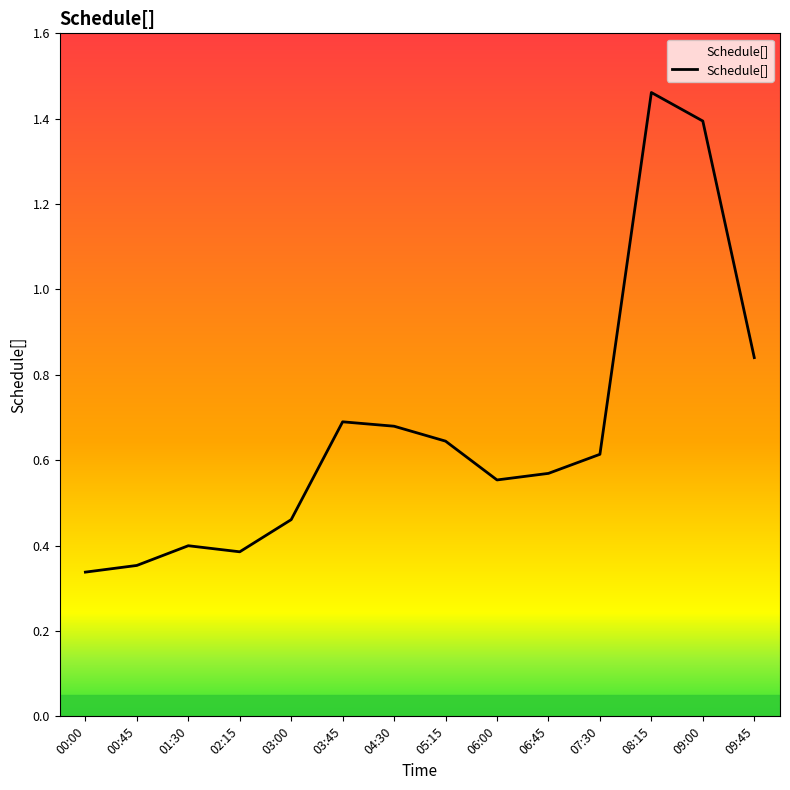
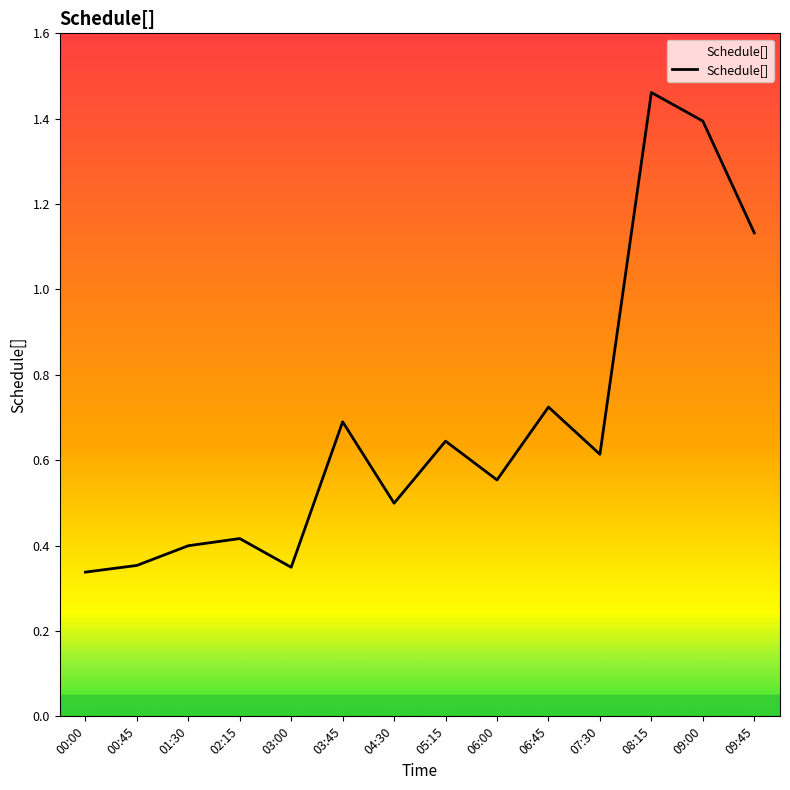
  {
    "00:00": 0.34,
    "00:45": 0.35,
    "01:30": 0.40,
-   "02:15": 0.39,
-   "03:00": 0.46,
+   "02:15": 0.42,
+   "03:00": 0.35,
    "03:45": 0.69,
-   "04:30": 0.68,
+   "04:30": 0.50,
    "05:15": 0.64,
    "06:00": 0.55,
-   "06:45": 0.57,
+   "06:45": 0.72,
    "07:30": 0.61,
    "08:15": 1.46,
    "09:00": 1.39,
-   "09:45": 0.84
+   "09:45": 1.13
  }
